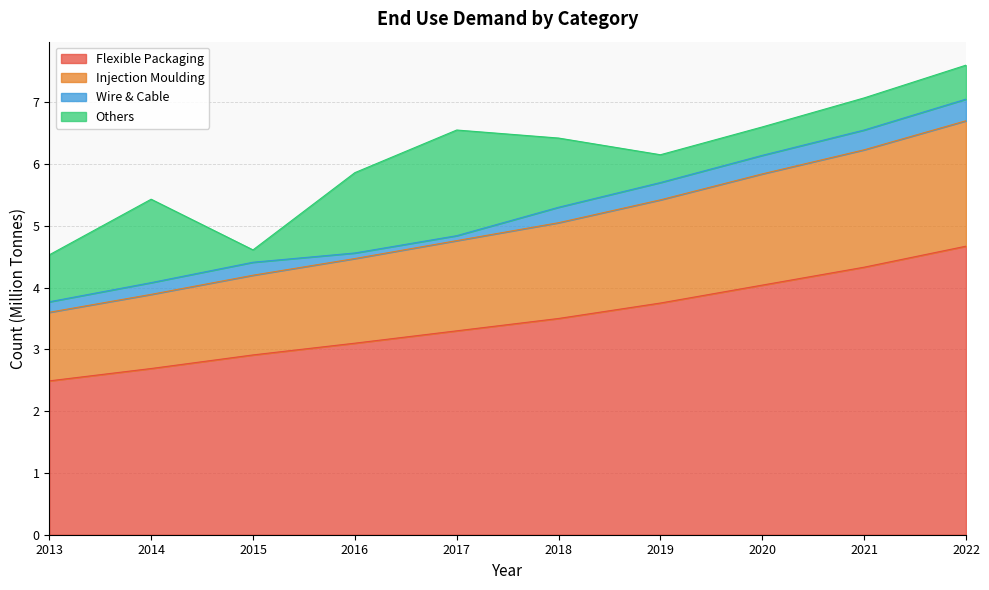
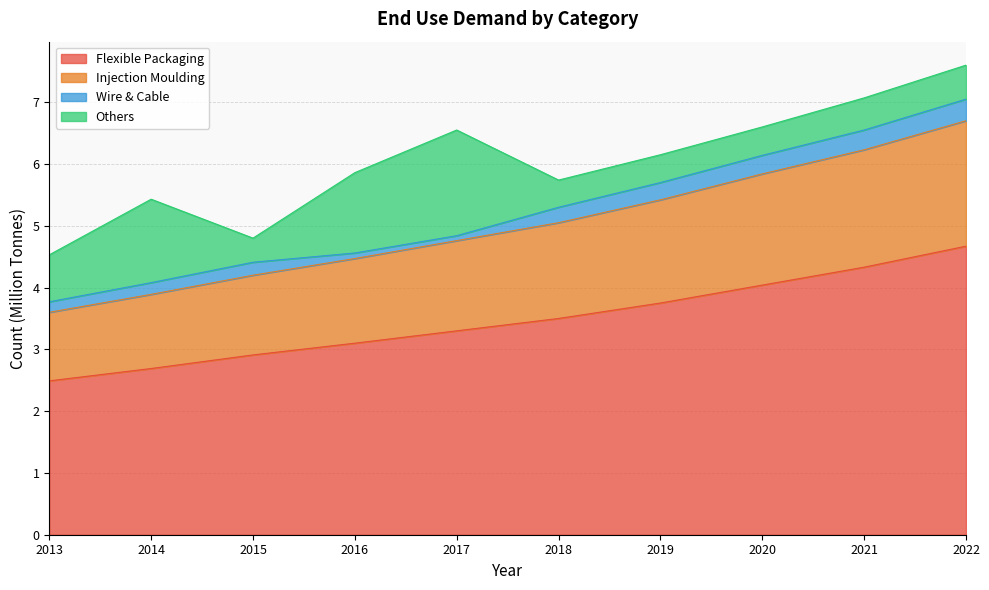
  {
    "Wire & Cable": {
      "2013": 0.2,
      "2014": 0.2,
      "2015": 0.2,
      "2016": 0.1,
      "2017": 0.1,
      "2018": 0.3,
      "2019": 0.3,
      "2020": 0.3,
      "2021": 0.3,
      "2022": 0.3
    },
    "Others": {
      "2013": 0.8,
      "2014": 1.3,
-     "2015": 0.2,
+     "2015": 0.4,
      "2016": 1.3,
      "2017": 1.7,
-     "2018": 1.1,
+     "2018": 0.4,
      "2019": 0.5,
      "2020": 0.5,
      "2021": 0.5,
      "2022": 0.5
    }
  }
